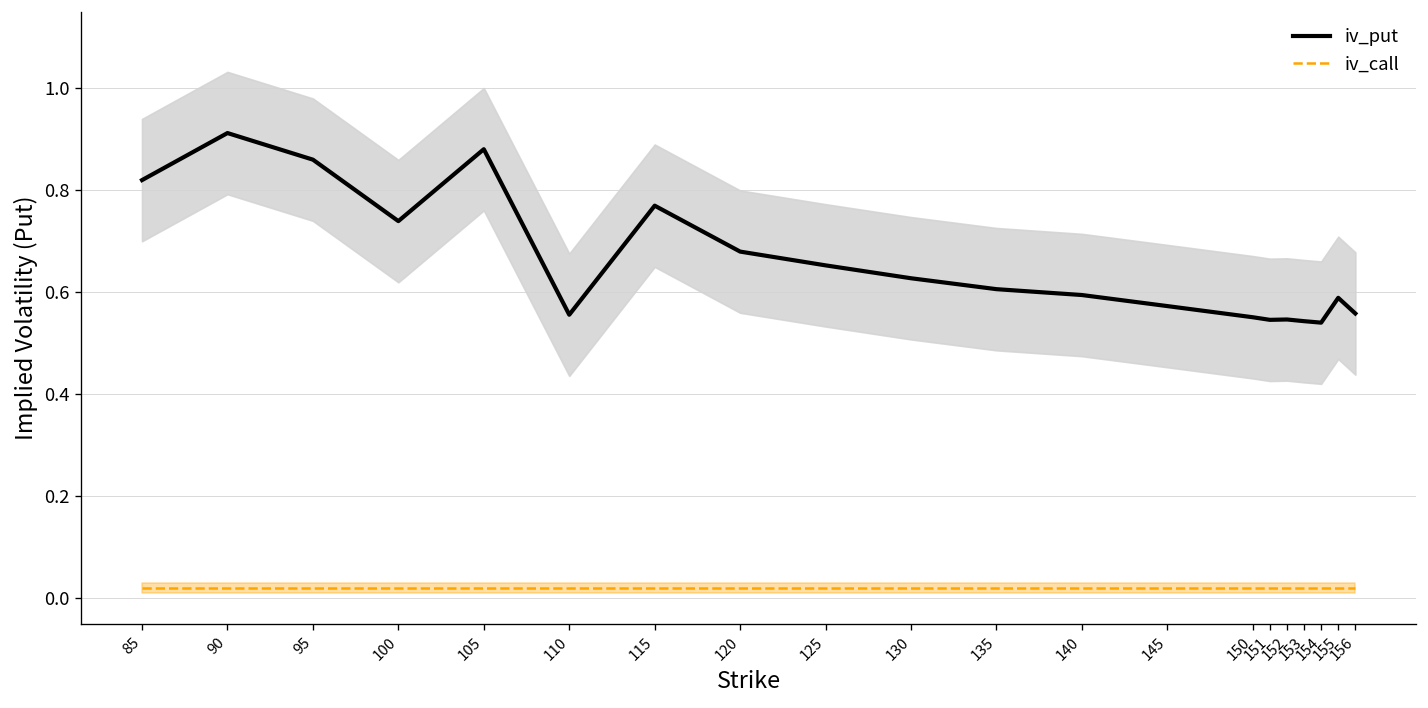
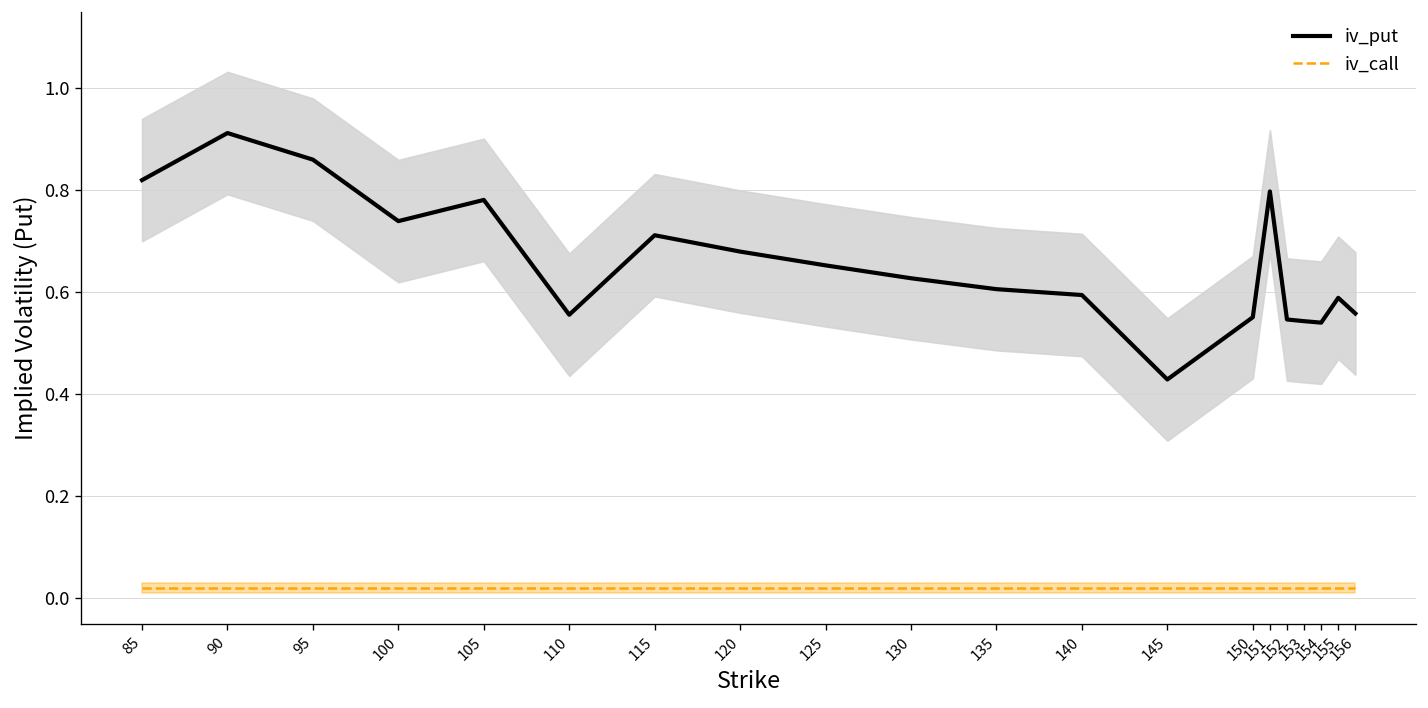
  {
    "iv_put": {
      "85": 0.82,
      "90": 0.91,
      "95": 0.86,
      "100": 0.74,
-     "105": 0.88,
+     "105": 0.78,
      "110": 0.56,
-     "115": 0.77,
+     "115": 0.71,
      "120": 0.68,
      "125": 0.65,
      "130": 0.63,
      "135": 0.61,
      "140": 0.59,
-     "145": 0.57,
+     "145": 0.43,
      "150": 0.55,
-     "151": 0.55,
+     "151": 0.80,
      "152": 0.55,
      "153": 0.54,
      "154": 0.54,
      "155": 0.59,
      "156": 0.56
    }
  }
